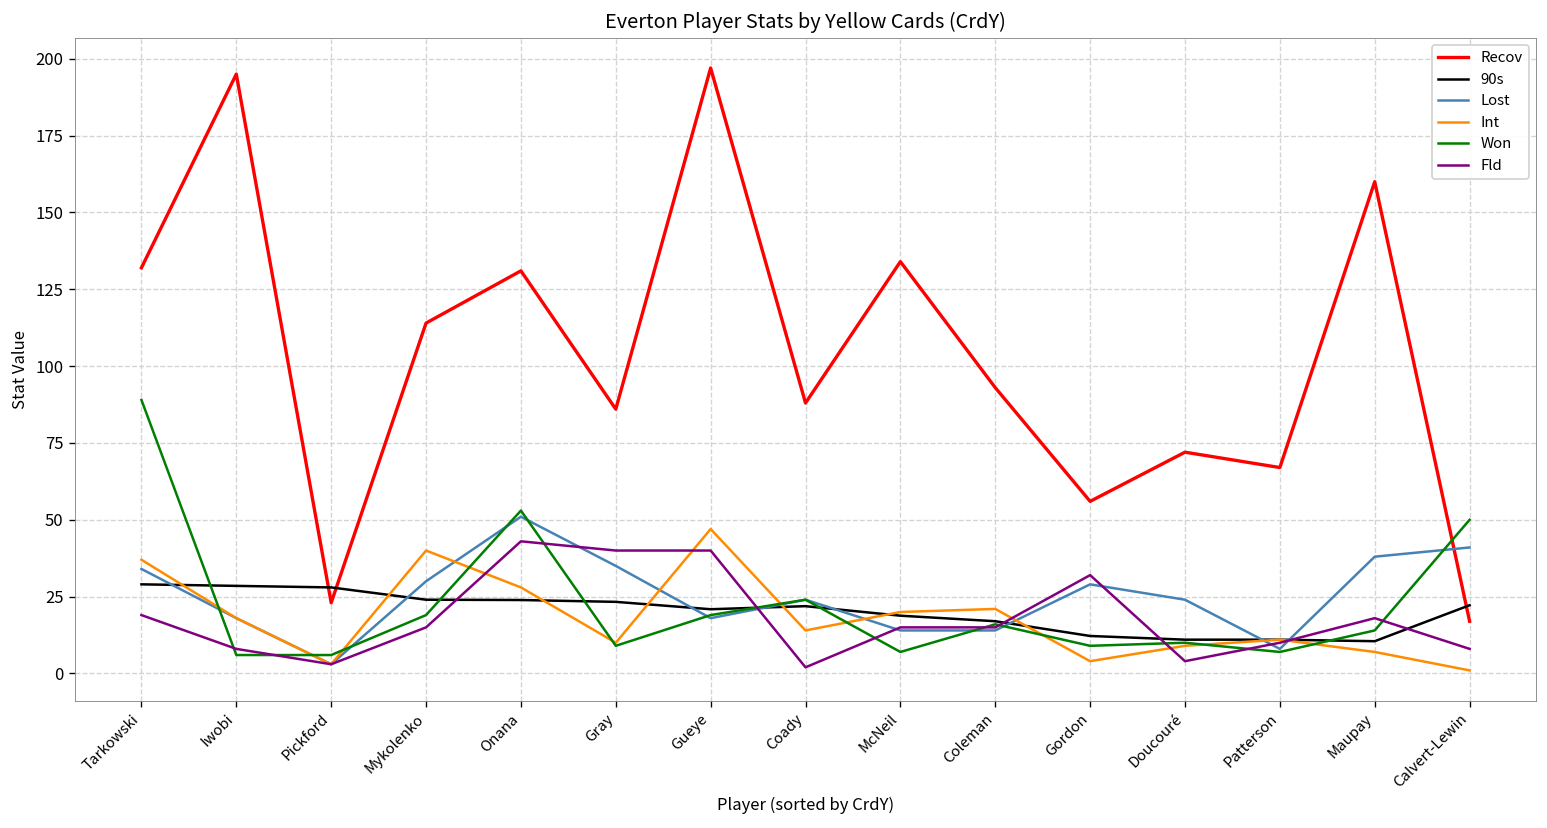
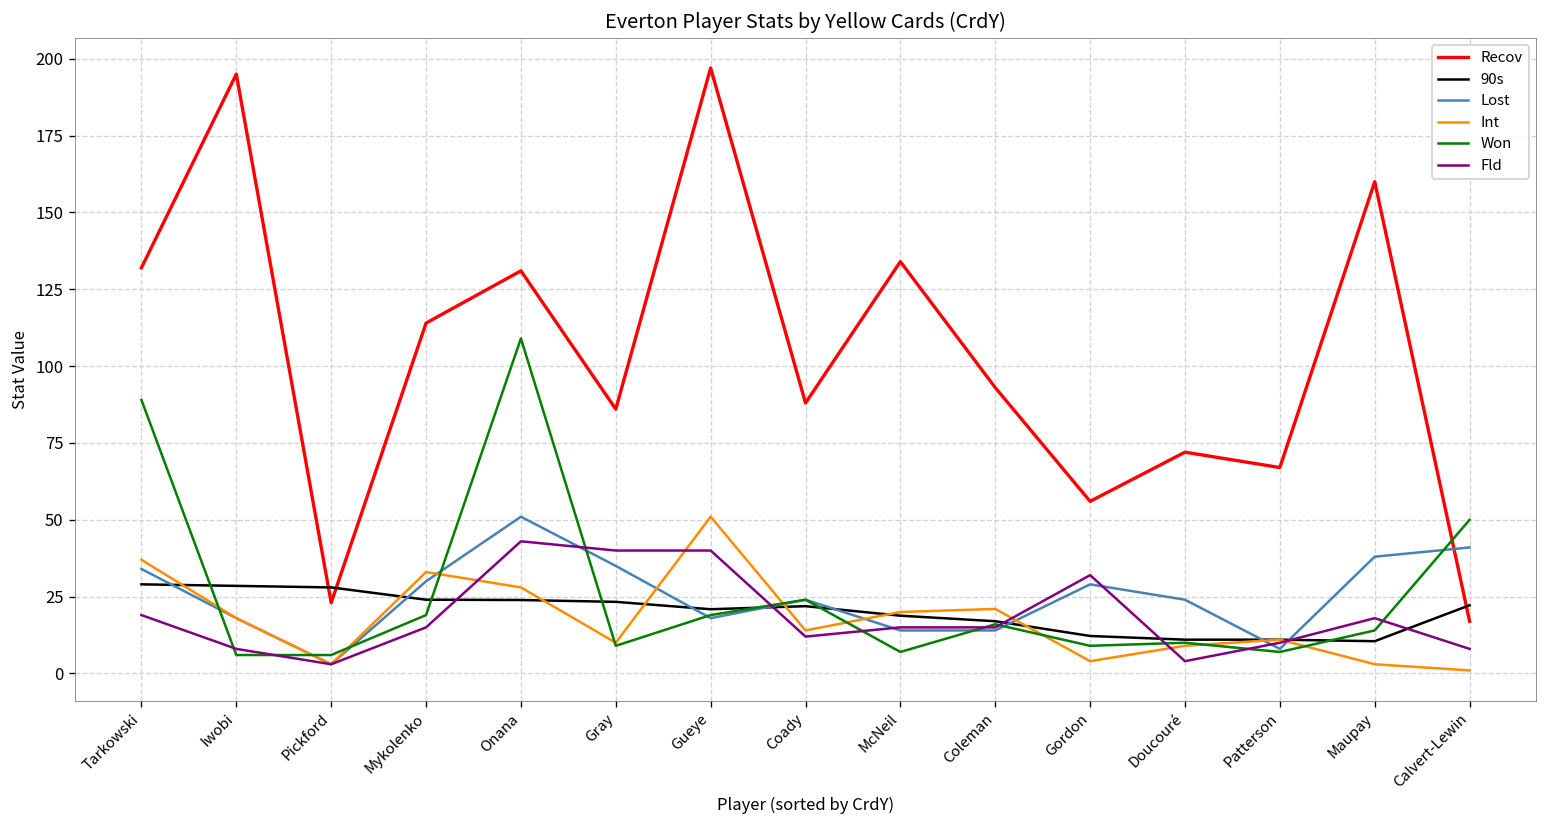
  {
    "Recov": {
      "Tarkowski": 132,
      "Iwobi": 195,
      "Pickford": 23,
      "Mykolenko": 114,
      "Onana": 131,
      "Gray": 86,
      "Gueye": 197,
      "Coady": 88,
      "McNeil": 134,
      "Coleman": 93,
      "Gordon": 56,
      "Doucouré": 72,
      "Patterson": 67,
      "Maupay": 160,
      "Calvert-Lewin": 17
    },
    "90s": {
      "Tarkowski": 29,
      "Iwobi": 29,
      "Pickford": 28,
      "Mykolenko": 24,
      "Onana": 24,
      "Gray": 23,
      "Gueye": 21,
      "Coady": 22,
      "McNeil": 19,
      "Gordon": 12,
      "Maupay": 11,
      "Calvert-Lewin": 22
    },
    "Lost": {
      "Tarkowski": 34,
      "Mykolenko": 30,
      "Onana": 51,
      "Gray": 35,
      "McNeil": 14,
      "Coleman": 14,
      "Gordon": 29,
      "Doucouré": 24,
      "Patterson": 8,
      "Maupay": 38,
      "Calvert-Lewin": 41
    },
    "Int": {
      "Tarkowski": 37,
-     "Mykolenko": 40,
+     "Mykolenko": 33,
      "Onana": 28,
      "Gray": 10,
-     "Gueye": 47,
+     "Gueye": 51,
      "Coady": 14,
      "McNeil": 20,
      "Coleman": 21,
      "Gordon": 4,
      "Doucouré": 9,
-     "Maupay": 7,
+     "Maupay": 3,
      "Calvert-Lewin": 1
    },
    "Won": {
      "Tarkowski": 89,
      "Iwobi": 6,
      "Pickford": 6,
      "Mykolenko": 19,
-     "Onana": 53,
+     "Onana": 109,
      "Gray": 9,
      "McNeil": 7,
      "Gordon": 9,
      "Patterson": 7,
      "Maupay": 14,
      "Calvert-Lewin": 50
    },
    "Fld": {
      "Tarkowski": 19,
      "Iwobi": 8,
      "Mykolenko": 15,
      "Onana": 43,
      "Gray": 40,
      "Gueye": 40,
-     "Coady": 2,
+     "Coady": 12,
      "McNeil": 15,
      "Coleman": 15,
      "Gordon": 32,
      "Doucouré": 4,
      "Maupay": 18,
      "Calvert-Lewin": 8
    }
  }
